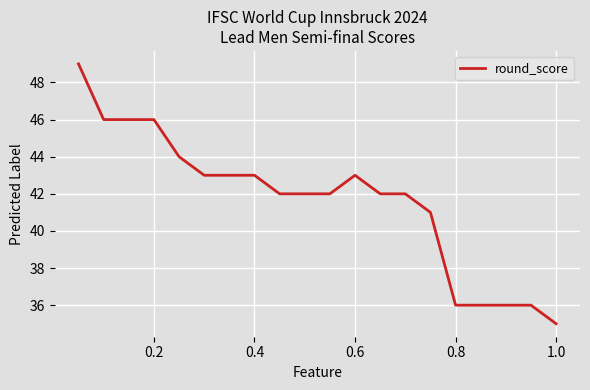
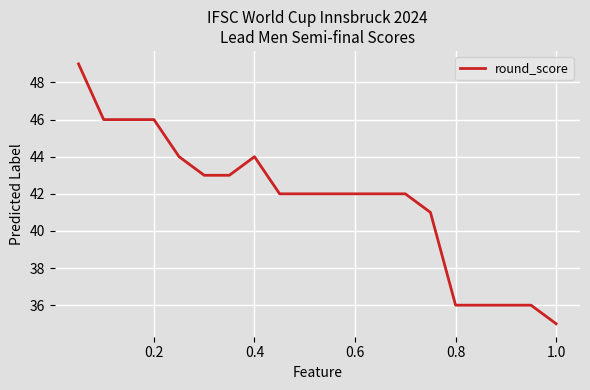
  {
    "0.2": 46,
-   "0.4": 43,
-   "0.6": 43,
+   "0.4": 44,
+   "0.6": 42,
    "0.8": 36,
    "1.0": 35
  }
